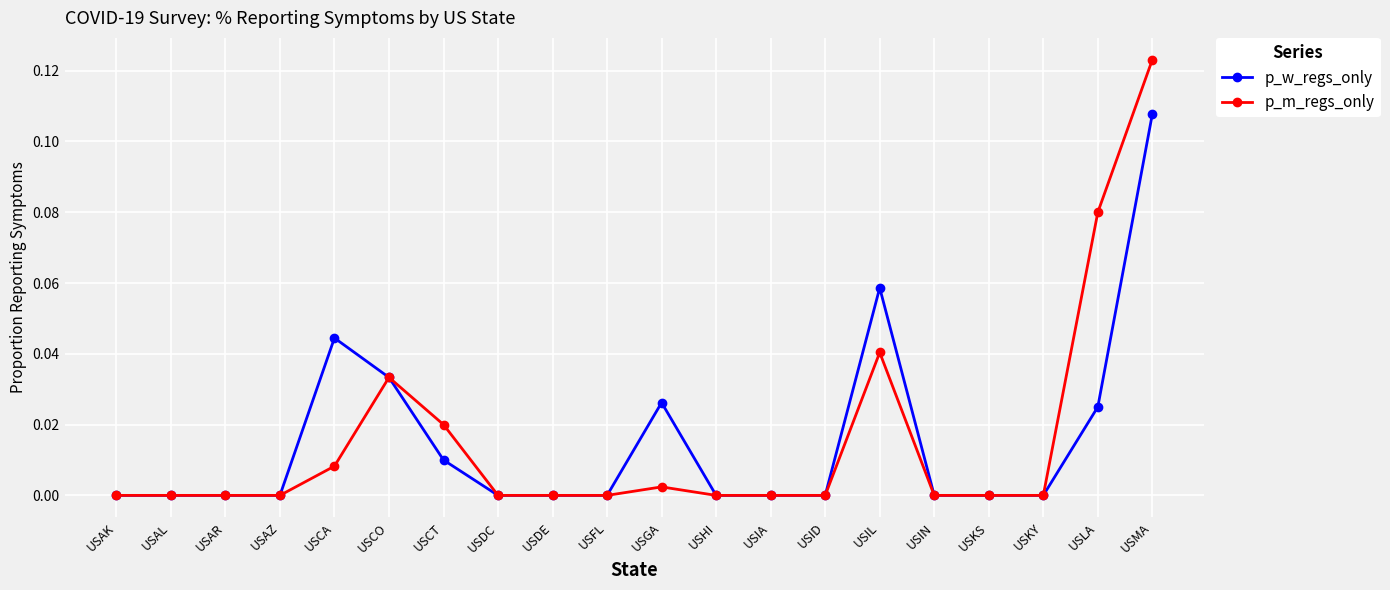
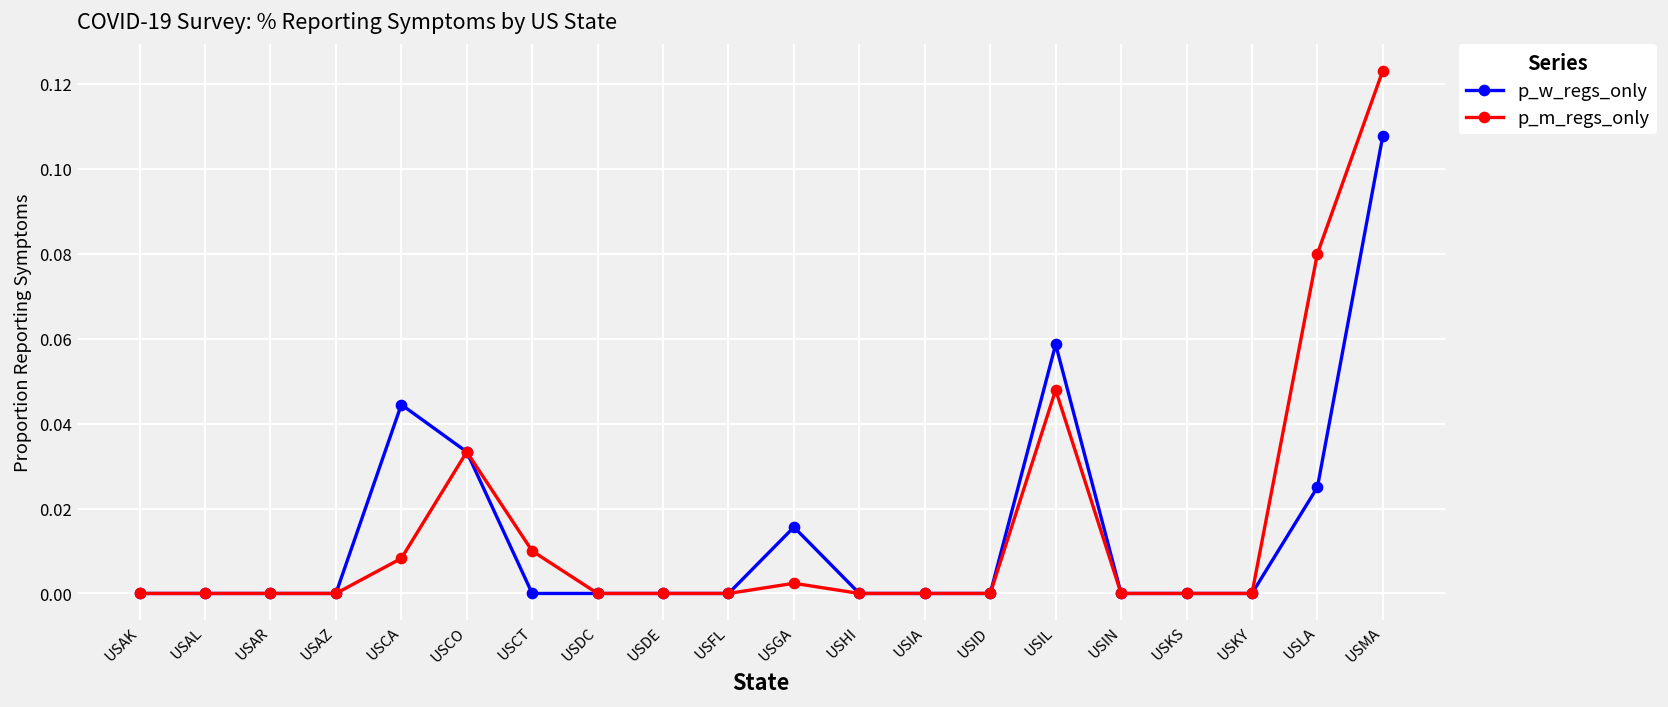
  {
    "p_w_regs_only": {
      "USCA": 0.044,
-     "USCT": 0.01,
-     "USGA": 0.026,
+     "USCT": 0.00,
+     "USGA": 0.016,
      "USIL": 0.059,
      "USLA": 0.025,
      "USMA": 0.108
    },
    "p_m_regs_only": {
      "USCA": 0.008,
-     "USCT": 0.02,
+     "USCT": 0.01,
      "USGA": 0.002,
-     "USIL": 0.040,
+     "USIL": 0.048,
      "USLA": 0.080,
      "USMA": 0.123
    }
  }
